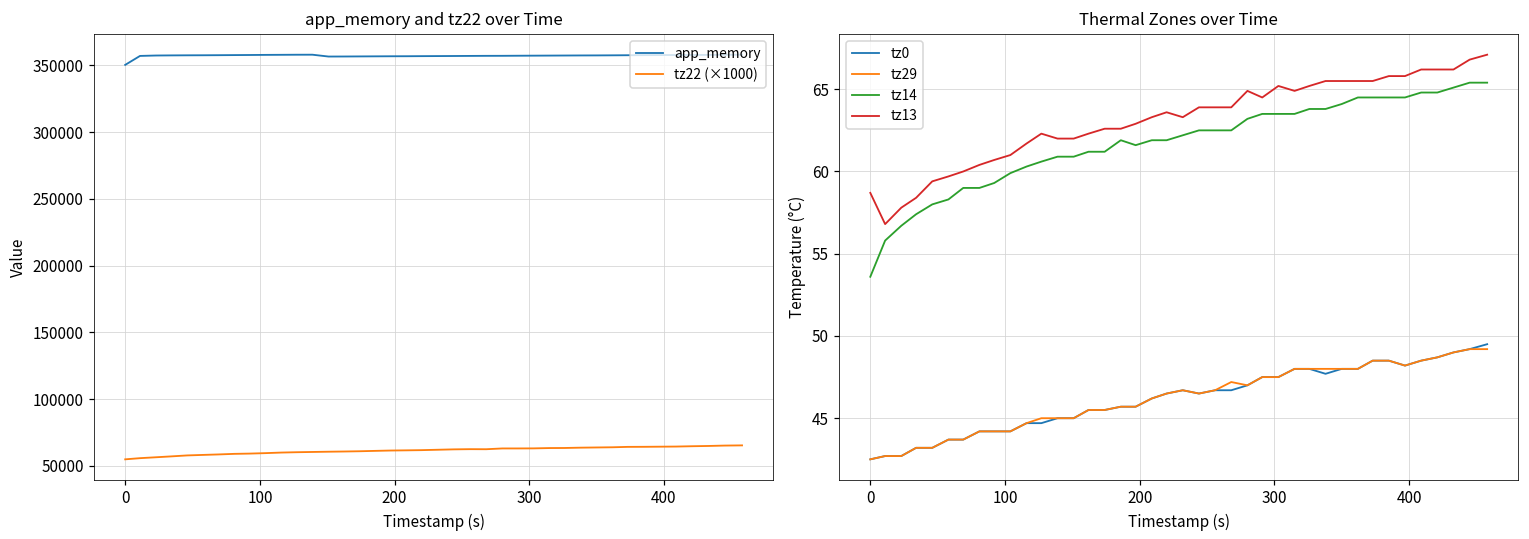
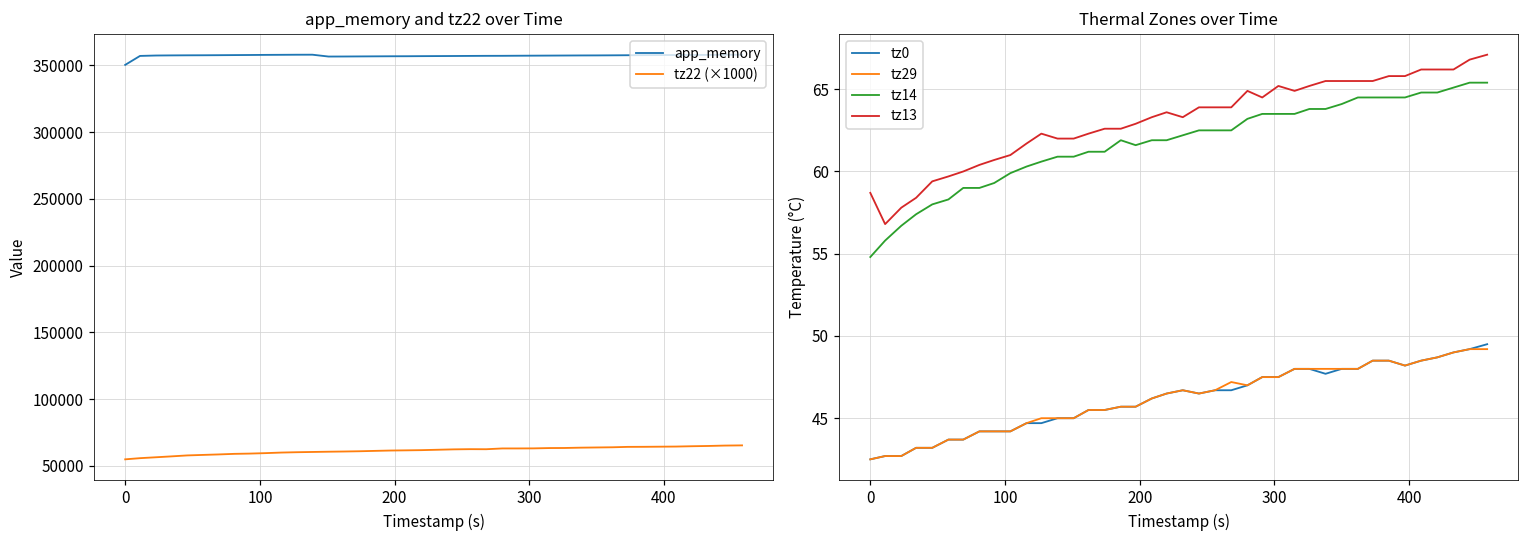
  {
    "app_memory and tz22 over Time": {
      "app_memory": {
        "0": 350000
      },
      "tz22 (×1000)": {
        "0": 55000
      }
    },
    "Thermal Zones over Time": {
      "tz14": {
-       "0": 53.6
+       "0": 54.8
      },
      "tz13": {
        "0": 58.7
      }
    }
  }
